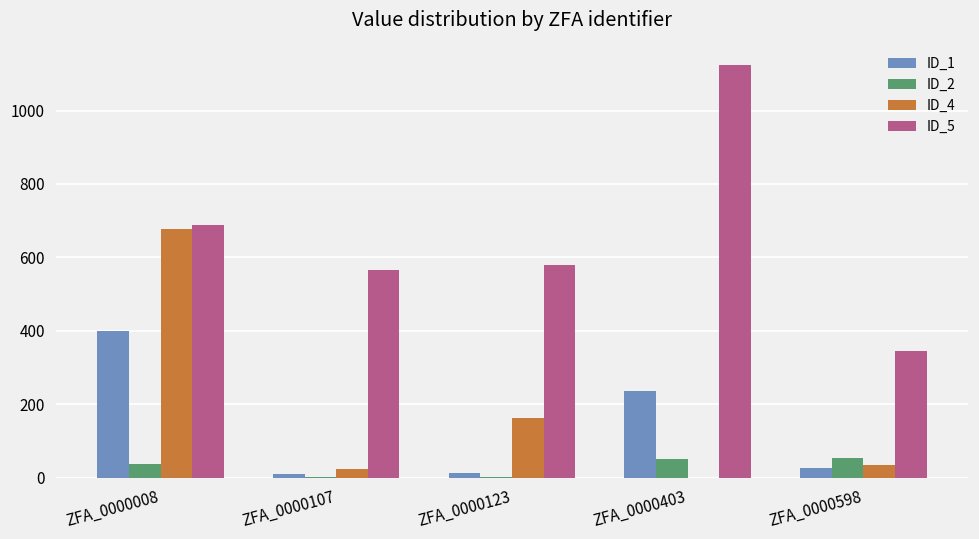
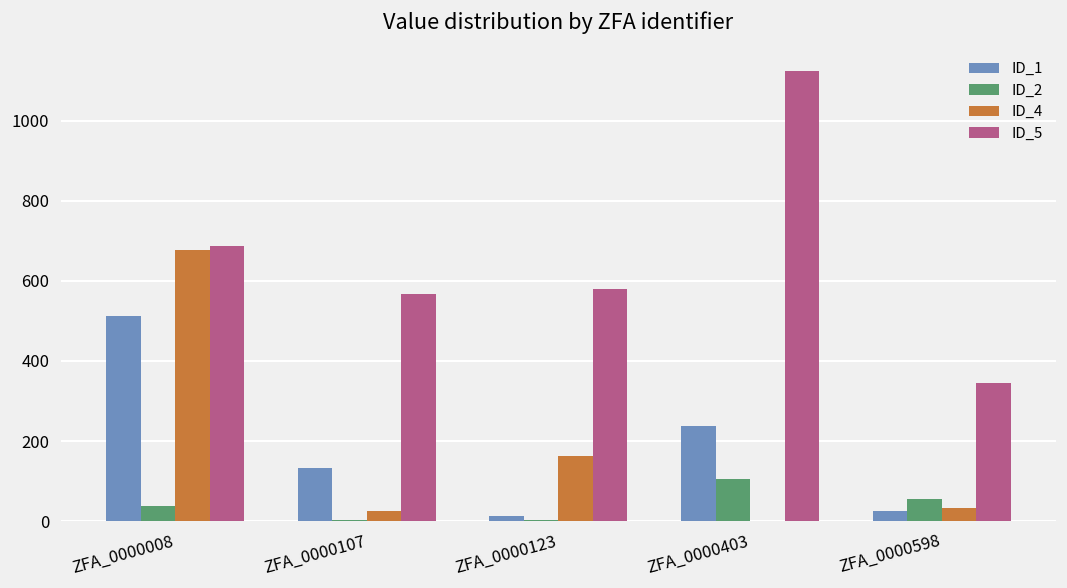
  {
    "ID_1": {
-     "ZFA_0000008": 400,
-     "ZFA_0000107": 10,
+     "ZFA_0000008": 510,
+     "ZFA_0000107": 130,
      "ZFA_0000123": 10,
      "ZFA_0000403": 240,
      "ZFA_0000598": 30
    },
    "ID_2": {
      "ZFA_0000008": 40,
-     "ZFA_0000403": 50,
+     "ZFA_0000403": 110,
      "ZFA_0000598": 60
    },
    "ID_4": {
      "ZFA_0000008": 680,
      "ZFA_0000107": 30,
      "ZFA_0000123": 160,
      "ZFA_0000598": 30
    },
    "ID_5": {
      "ZFA_0000008": 690,
      "ZFA_0000107": 570,
      "ZFA_0000123": 580,
      "ZFA_0000403": 1120,
      "ZFA_0000598": 350
    }
  }
